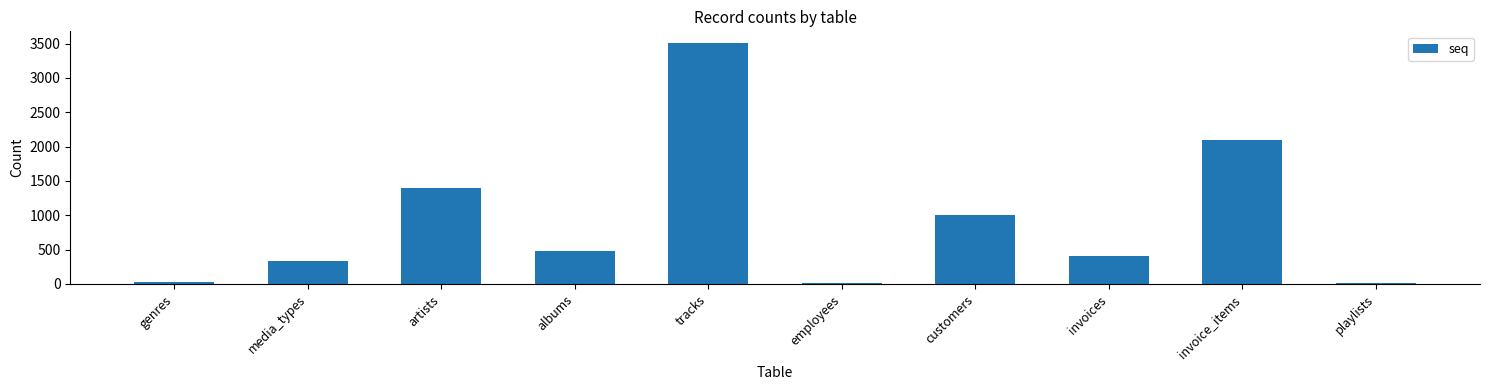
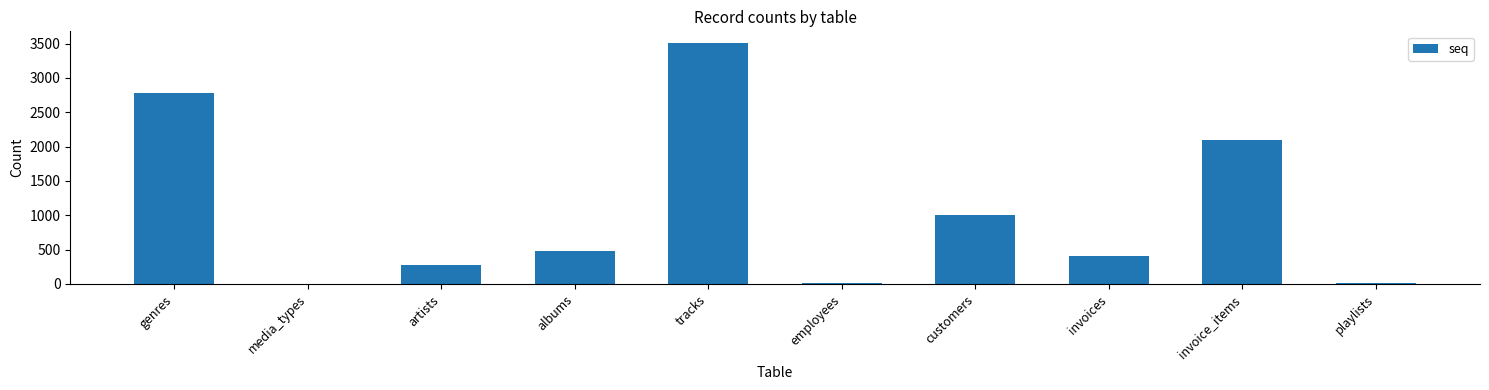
  {
-   "genres": 0,
-   "media_types": 300,
-   "artists": 1400,
+   "genres": 2800,
+   "media_types": 0,
+   "artists": 300,
    "albums": 500,
    "tracks": 3500,
    "customers": 1000,
    "invoices": 400,
    "invoice_items": 2100
  }
